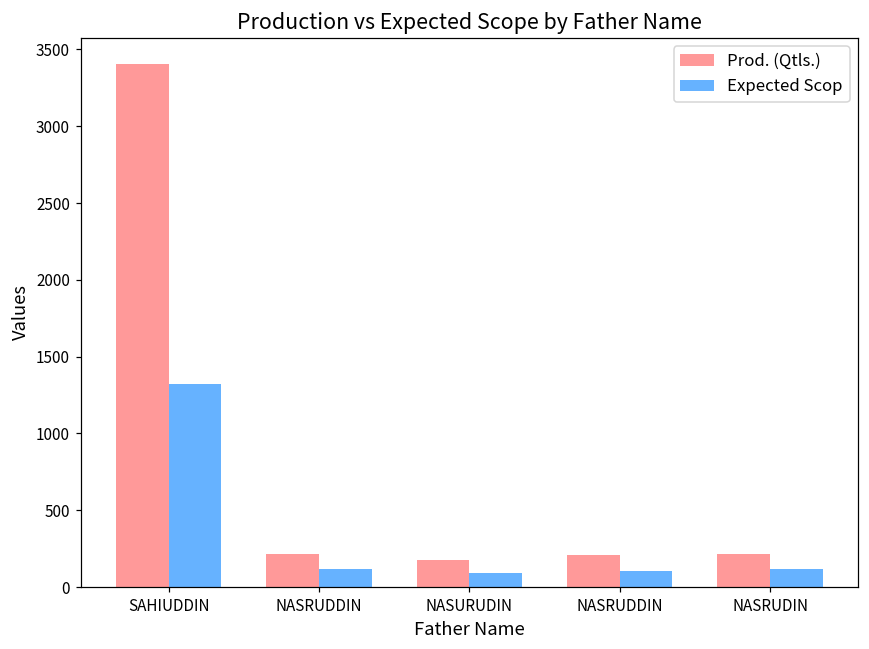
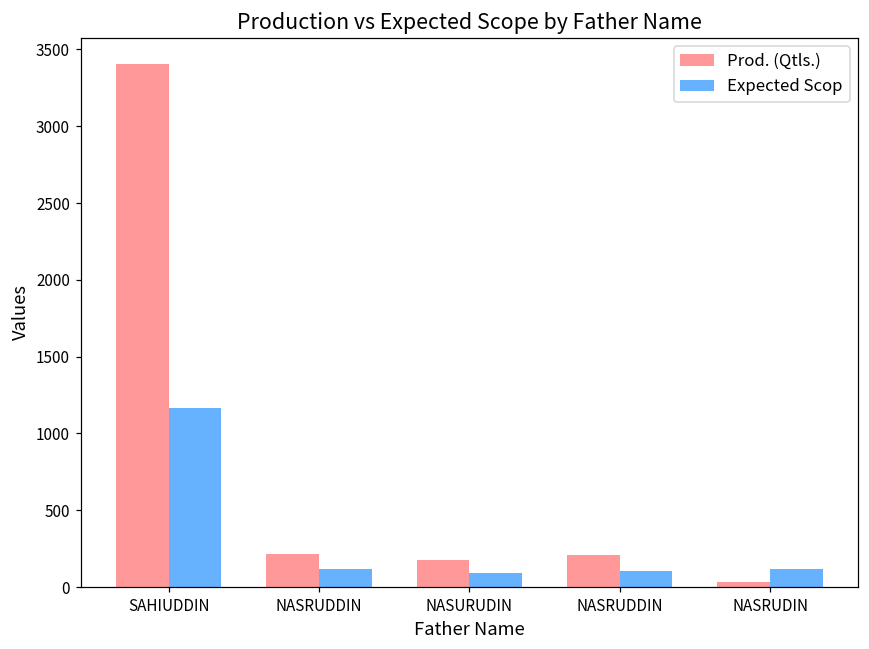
  {
    "Prod. (Qtls.)": {
      "SAHIUDDIN": 3410,
      "NASURUDIN": 180,
-     "NASRUDIN": 210
+     "NASRUDIN": 40
    },
    "Expected Scop": {
-     "SAHIUDDIN": 1330,
+     "SAHIUDDIN": 1170,
      "NASURUDIN": 90,
      "NASRUDIN": 120
    }
  }
